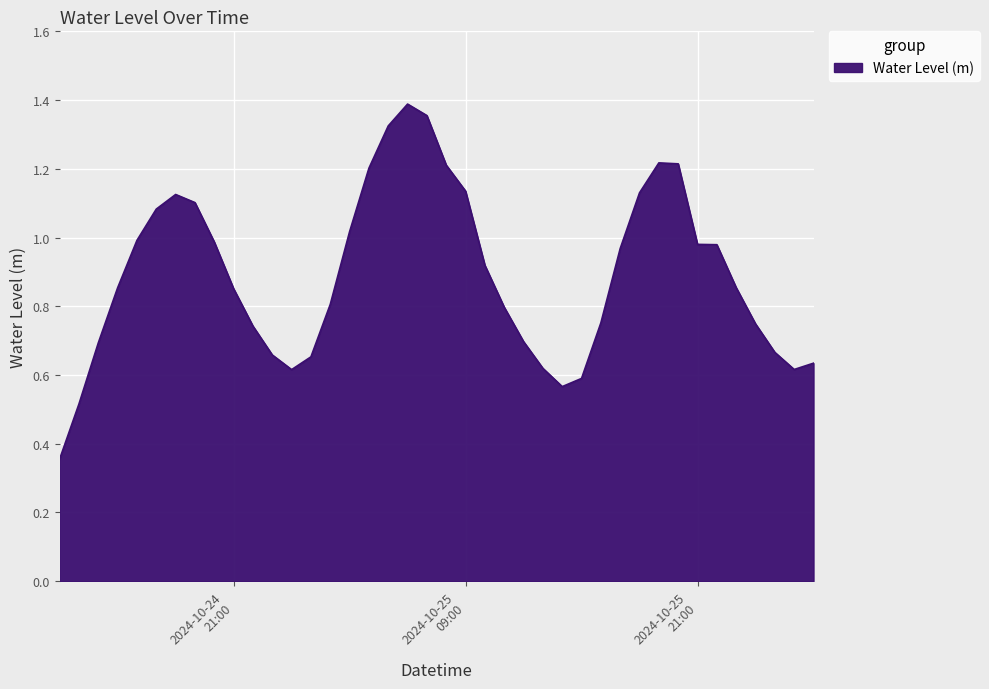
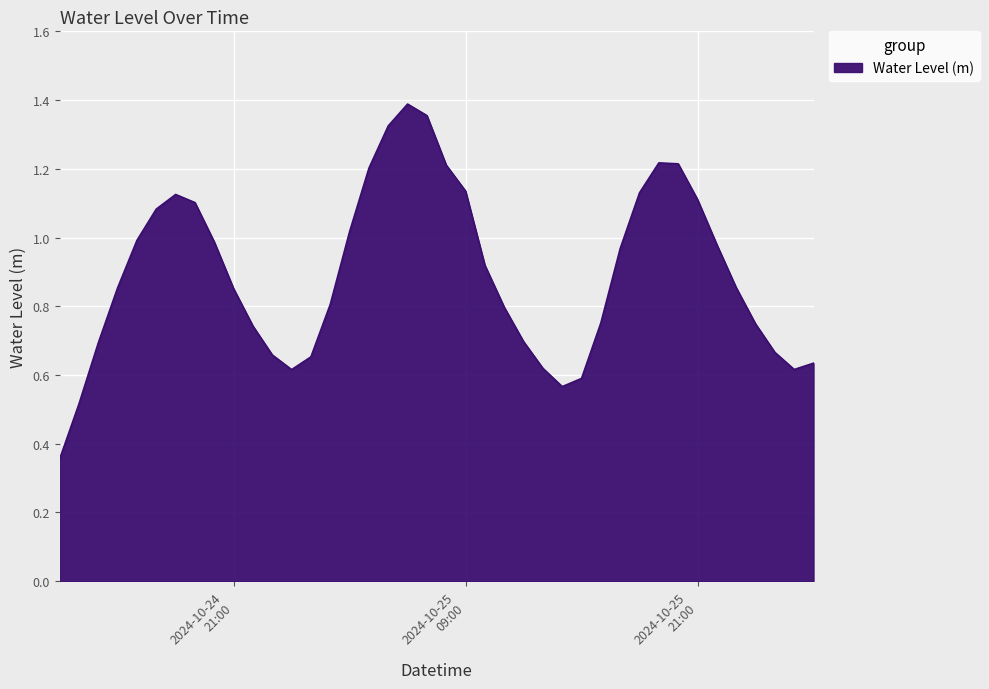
  {
    "2024-10-24 21:00": 0.85,
    "2024-10-25 09:00": 1.13,
-   "2024-10-25 21:00": 0.98
+   "2024-10-25 21:00": 1.11
  }
